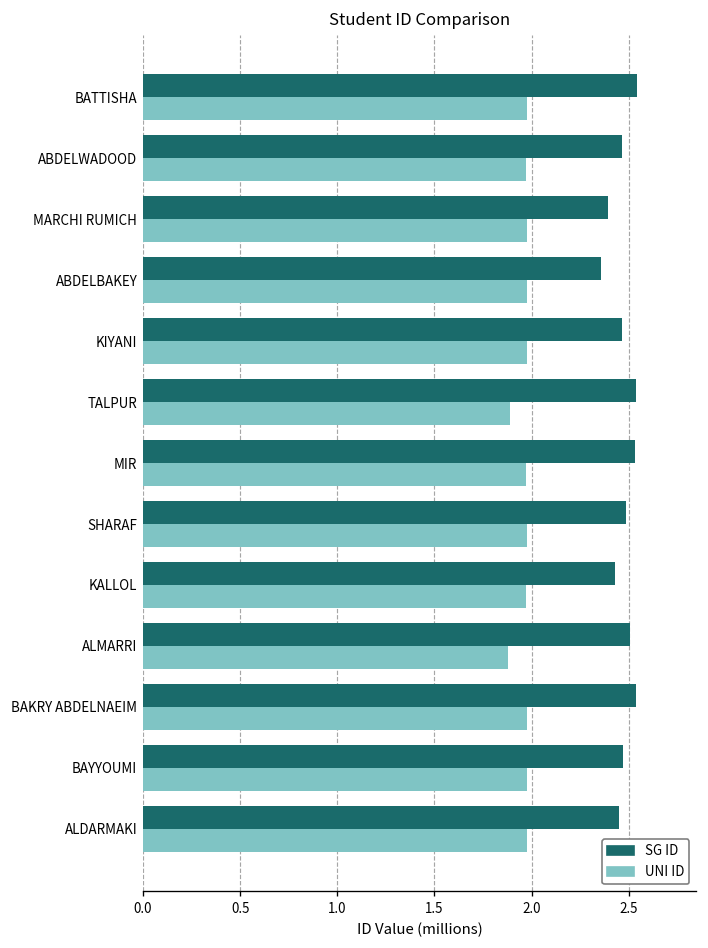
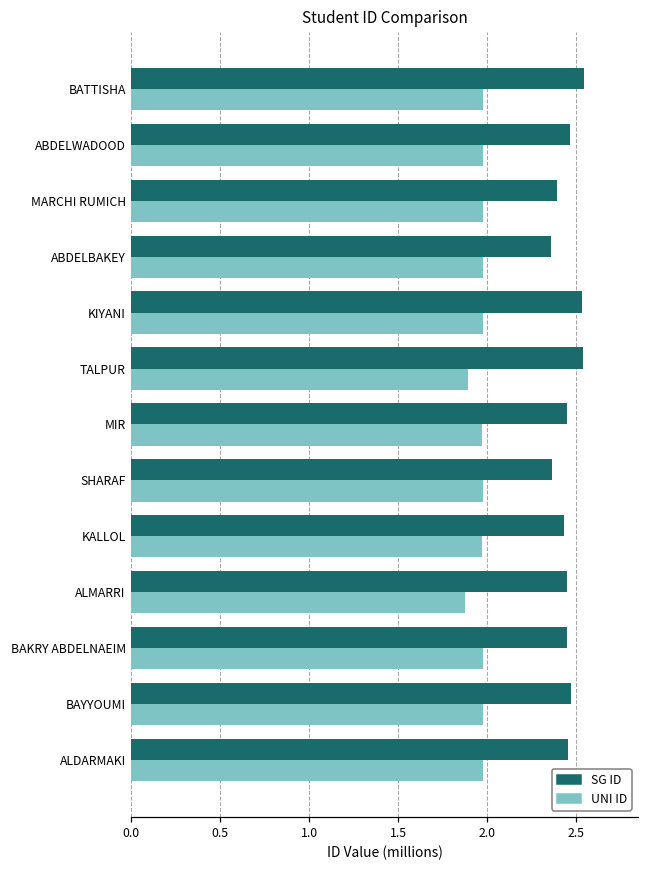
  {
    "SG ID": {
      "BATTISHA": 2.54,
      "ABDELWADOOD": 2.47,
      "MARCHI RUMICH": 2.39,
      "ABDELBAKEY": 2.36,
-     "KIYANI": 2.47,
+     "KIYANI": 2.53,
      "TALPUR": 2.54,
-     "MIR": 2.53,
-     "SHARAF": 2.49,
+     "MIR": 2.45,
+     "SHARAF": 2.37,
      "KALLOL": 2.43,
-     "ALMARRI": 2.51,
-     "BAKRY ABDELNAEIM": 2.54,
+     "ALMARRI": 2.45,
+     "BAKRY ABDELNAEIM": 2.45,
      "BAYYOUMI": 2.47,
      "ALDARMAKI": 2.45
    },
    "UNI ID": {
      "BATTISHA": 1.97,
      "ABDELWADOOD": 1.97,
      "MARCHI RUMICH": 1.97,
      "ABDELBAKEY": 1.98,
      "KIYANI": 1.97,
      "TALPUR": 1.89,
      "MIR": 1.97,
      "SHARAF": 1.98,
      "KALLOL": 1.97,
      "ALMARRI": 1.88,
      "BAKRY ABDELNAEIM": 1.98,
      "BAYYOUMI": 1.98,
      "ALDARMAKI": 1.98
    }
  }
